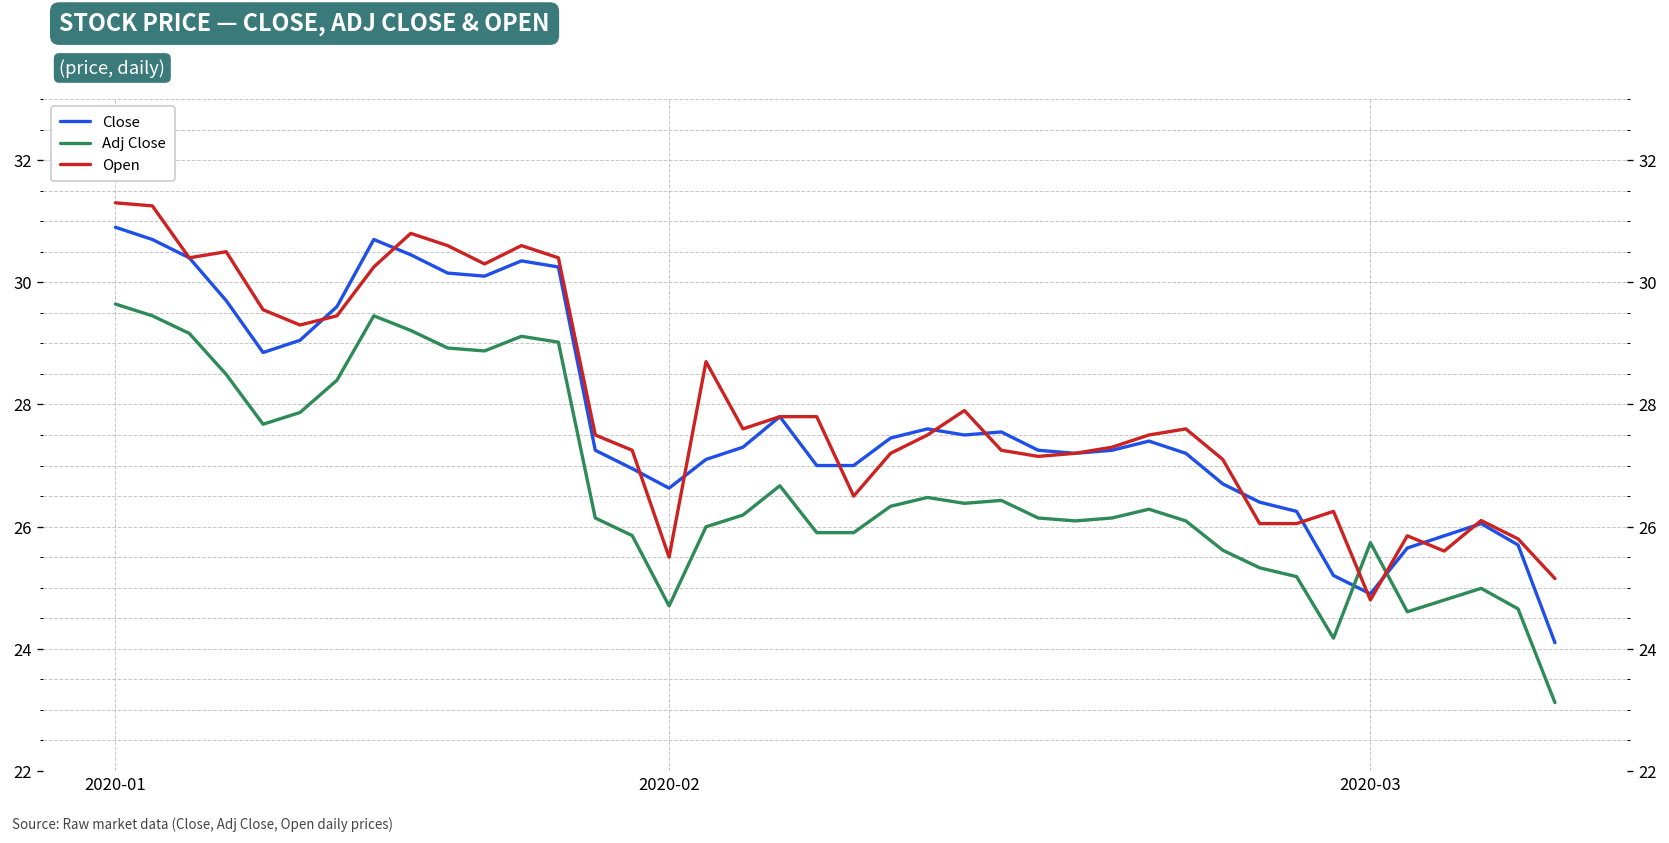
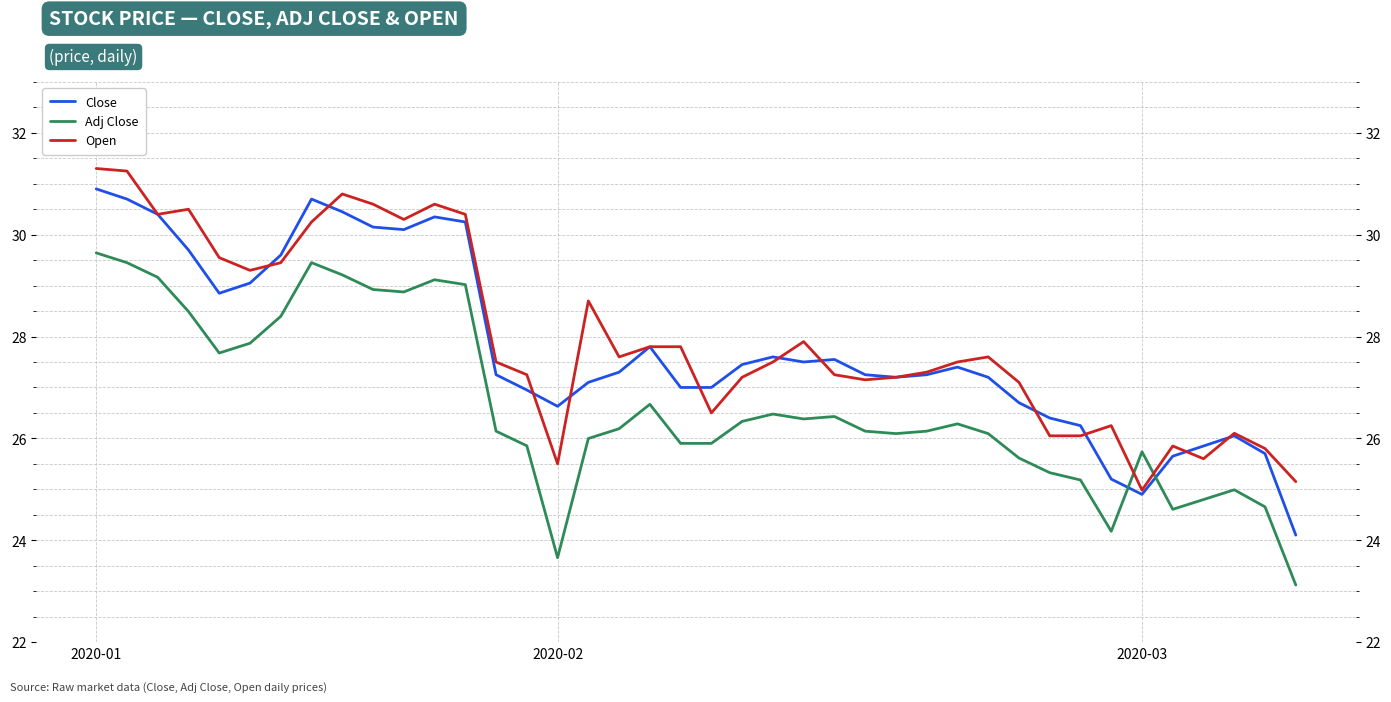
  {
    "Close": {
      "2020-01": 30.9,
      "2020-02": 26.6,
      "2020-03": 24.9
    },
    "Adj Close": {
      "2020-01": 29.6,
-     "2020-02": 24.7,
+     "2020-02": 23.7,
      "2020-03": 25.7
    },
    "Open": {
      "2020-01": 31.3,
      "2020-02": 25.5,
-     "2020-03": 24.8
+     "2020-03": 25.0
    }
  }
